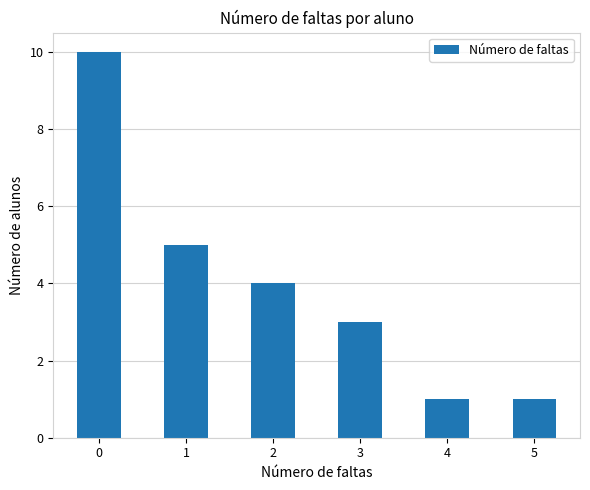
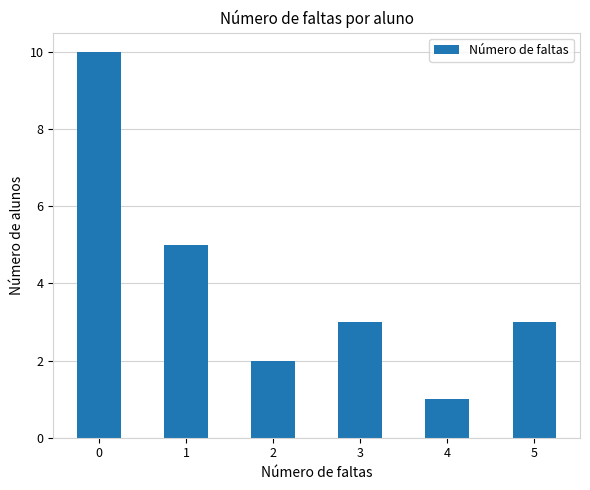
  {
    "0": 10,
    "1": 5,
-   "2": 4,
+   "2": 2,
    "3": 3,
    "4": 1,
-   "5": 1
+   "5": 3
  }
